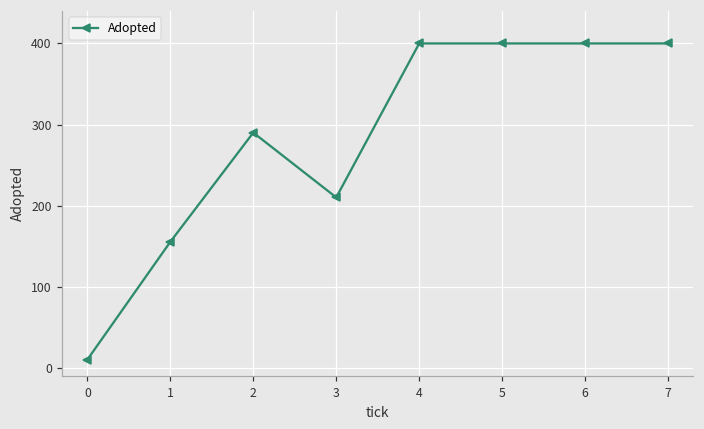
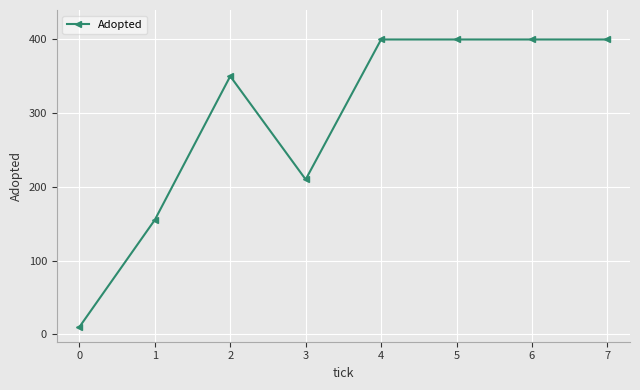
  {
    "0": 10,
    "1": 160,
-   "2": 290,
+   "2": 350,
    "3": 210,
    "4": 400,
    "5": 400,
    "6": 400,
    "7": 400
  }
